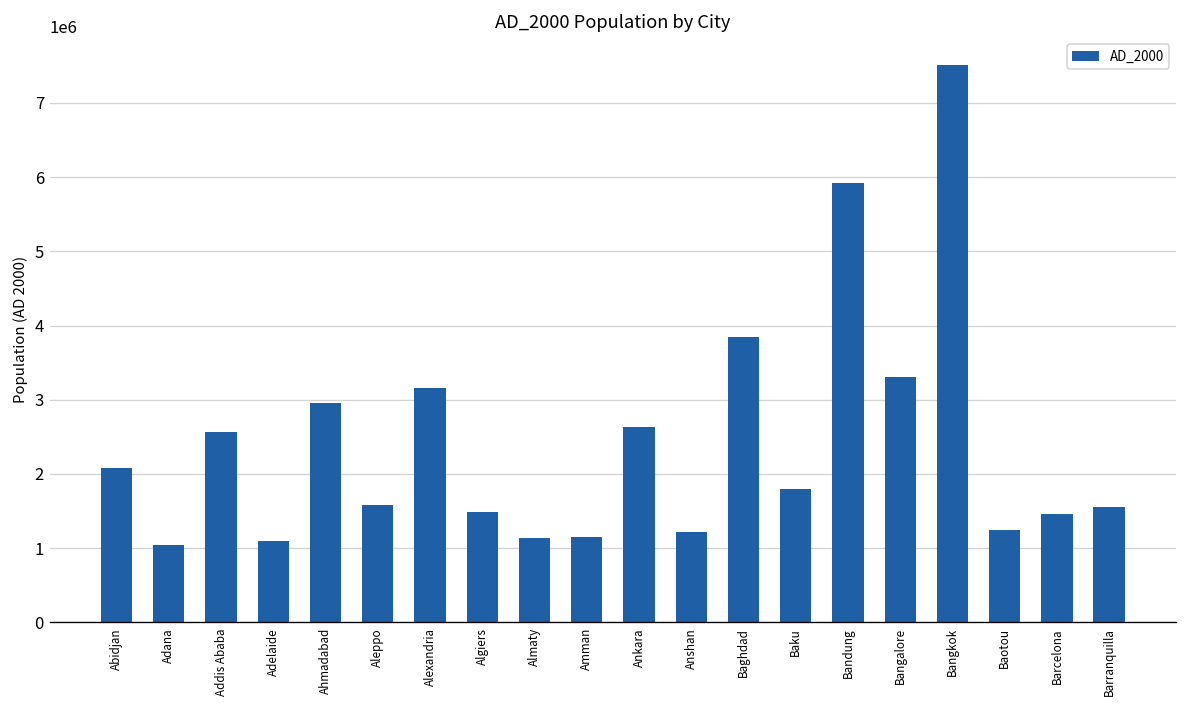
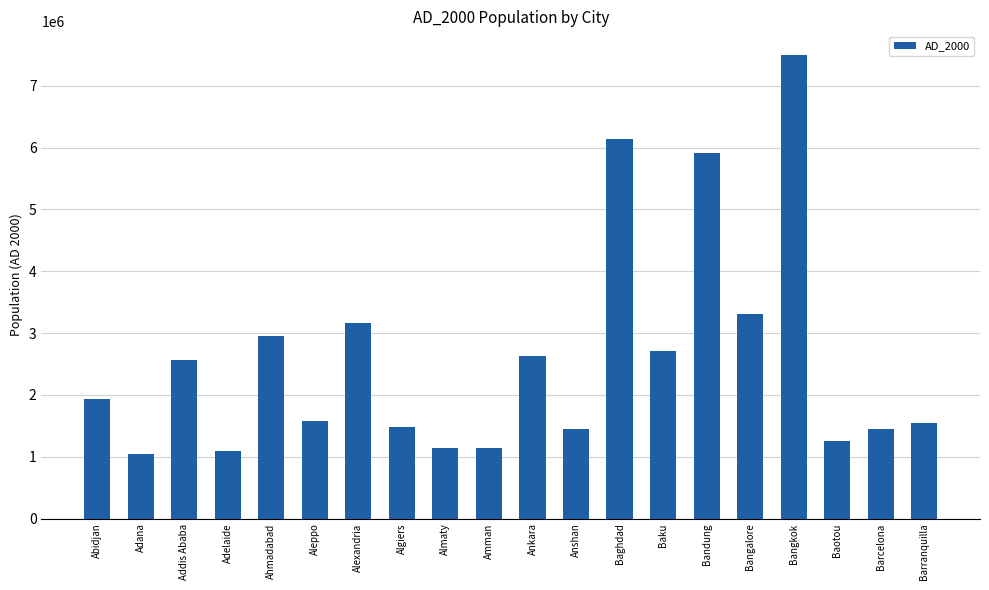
  {
-   "Abidjan": 2100000,
+   "Abidjan": 1900000,
    "Adana": 1000000,
    "Addis Ababa": 2600000,
    "Adelaide": 1100000,
    "Ahmadabad": 3000000,
    "Aleppo": 1600000,
    "Alexandria": 3200000,
    "Algiers": 1500000,
    "Almaty": 1100000,
    "Amman": 1100000,
    "Ankara": 2600000,
-   "Anshan": 1200000,
-   "Baghdad": 3800000,
-   "Baku": 1800000,
+   "Anshan": 1400000,
+   "Baghdad": 6100000,
+   "Baku": 2700000,
    "Bandung": 5900000,
    "Bangalore": 3300000,
    "Bangkok": 7500000,
    "Baotou": 1200000,
    "Barcelona": 1500000,
    "Barranquilla": 1500000
  }
